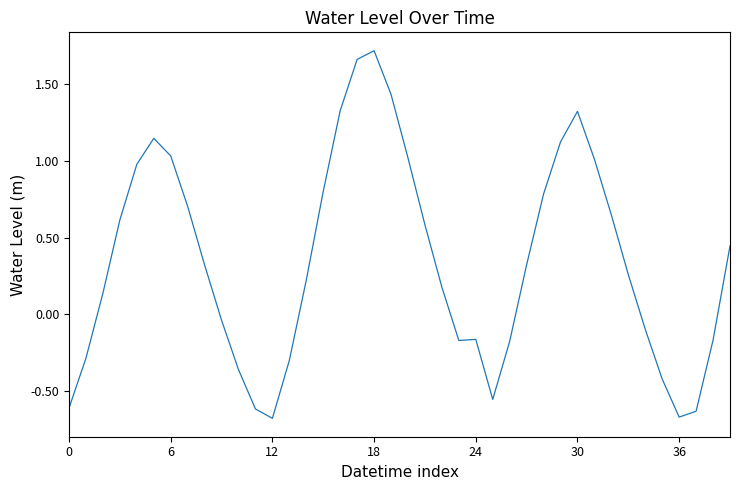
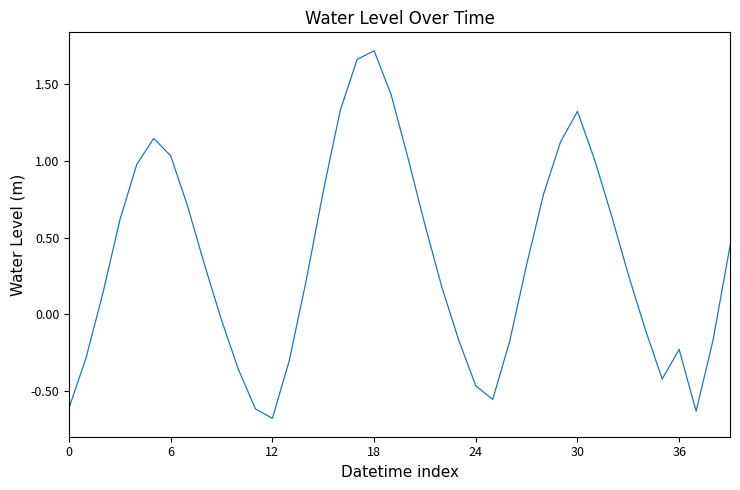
  {
    "0": -0.61,
    "6": 1.03,
    "12": -0.68,
    "18": 1.72,
-   "24": -0.16,
+   "24": -0.47,
    "30": 1.32,
-   "36": -0.67
+   "36": -0.23
  }
